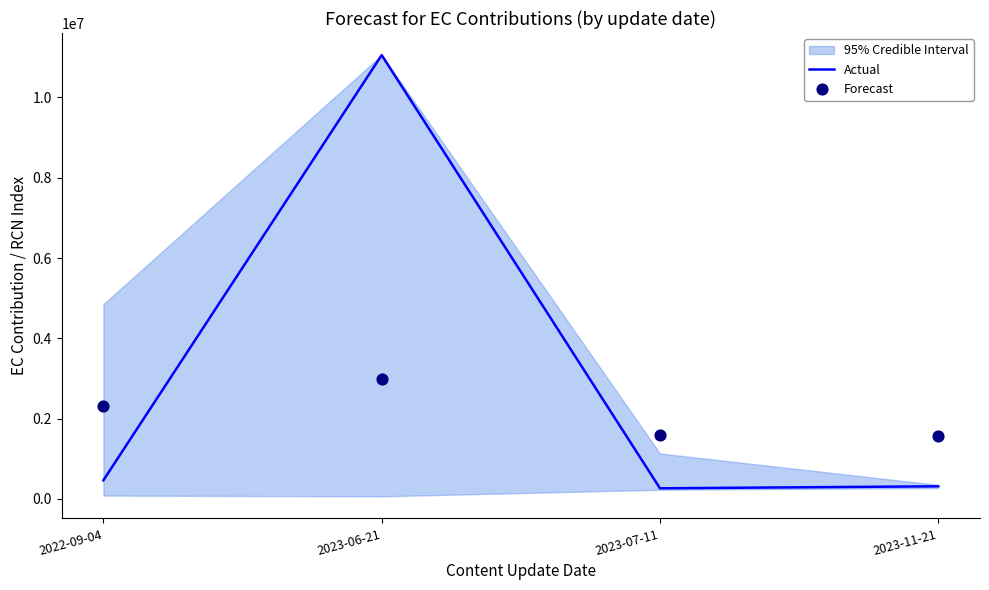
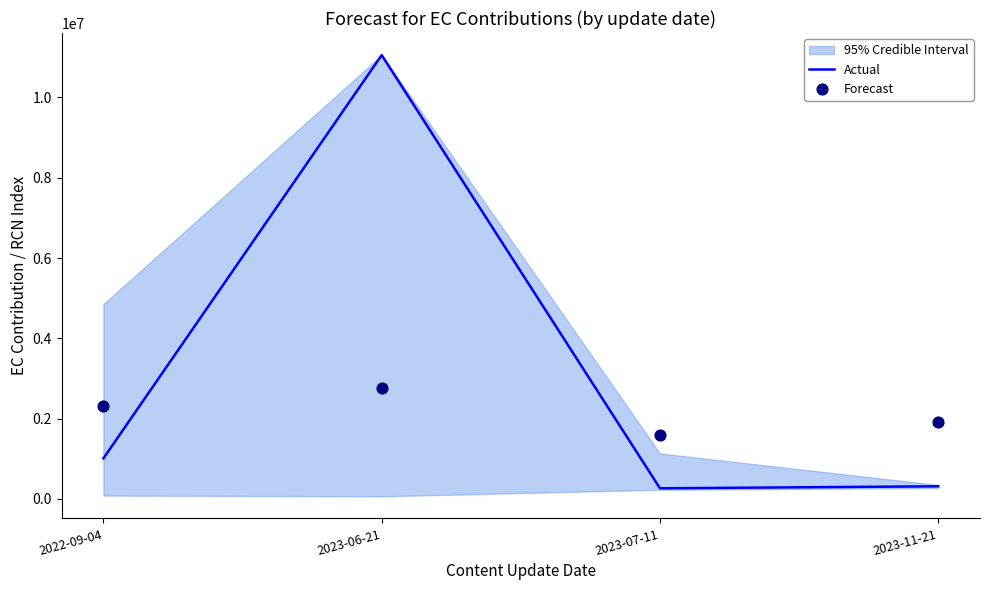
  {
    "Actual": {
-     "2022-09-04": 500000,
+     "2022-09-04": 1000000,
      "2023-07-11": 300000
    },
    "Forecast": {
-     "2023-06-21": 3000000,
-     "2023-11-21": 1600000
+     "2023-06-21": 2800000,
+     "2023-11-21": 1900000
    }
  }
